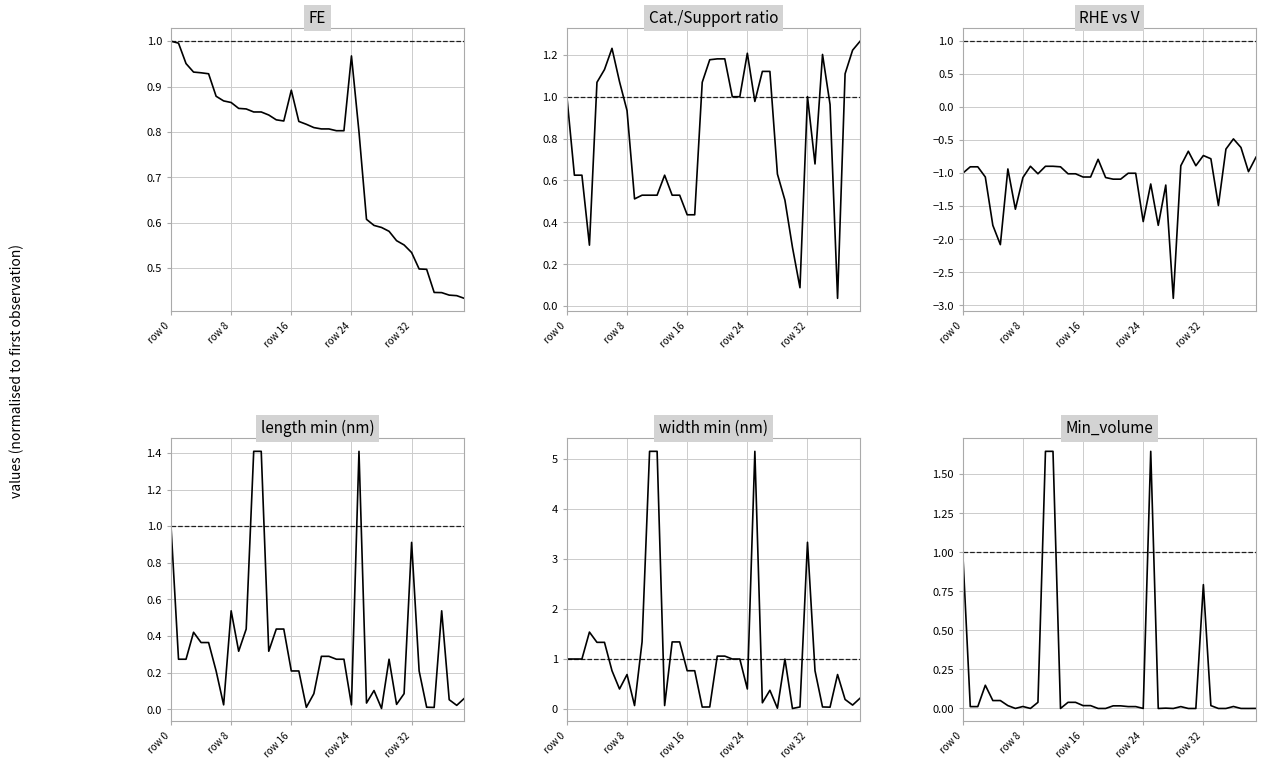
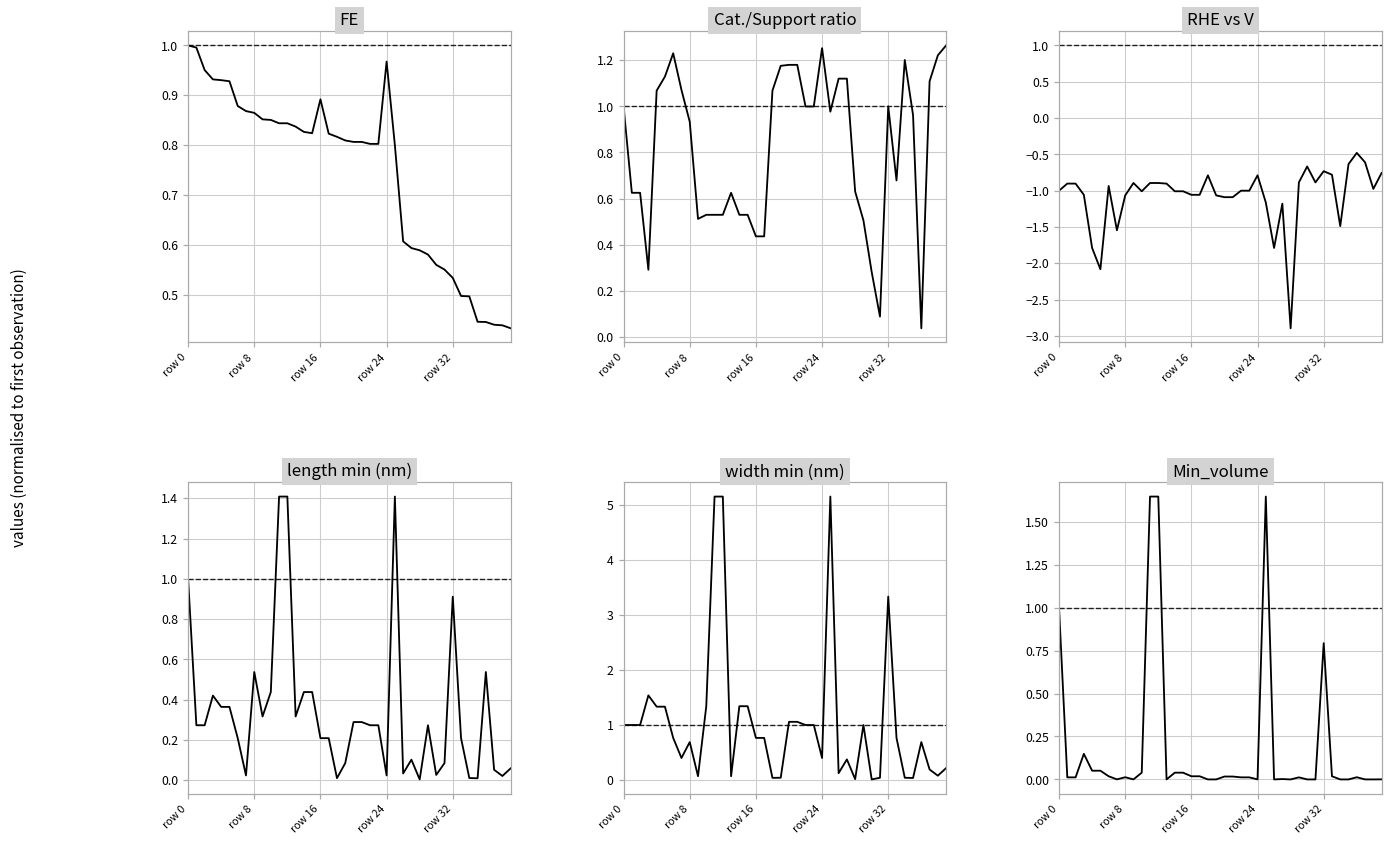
  {
    "FE": {
      "row 0": 1.00,
      "row 8": 0.86,
      "row 16": 0.89,
      "row 24": 0.97,
      "row 32": 0.53
    },
    "Cat./Support ratio": {
      "row 0": 1.00,
      "row 8": 0.93,
      "row 16": 0.44,
-     "row 24": 1.21,
+     "row 24": 1.25,
      "row 32": 1.00
    },
    "RHE vs V": {
      "row 0": -1.0,
      "row 8": -1.1,
      "row 16": -1.1,
-     "row 24": -1.7,
+     "row 24": -0.8,
      "row 32": -0.7
    },
    "length min (nm)": {
      "row 0": 1.00,
      "row 8": 0.54,
      "row 16": 0.21,
      "row 24": 0.02,
      "row 32": 0.91
    },
    "width min (nm)": {
      "row 0": 1.0,
      "row 8": 0.7,
      "row 16": 0.8,
      "row 24": 0.4,
      "row 32": 3.3
    },
    "Min_volume": {
      "row 0": 1.00,
      "row 8": 0.01,
      "row 16": 0.02,
      "row 24": 0.00,
      "row 32": 0.79
    }
  }
